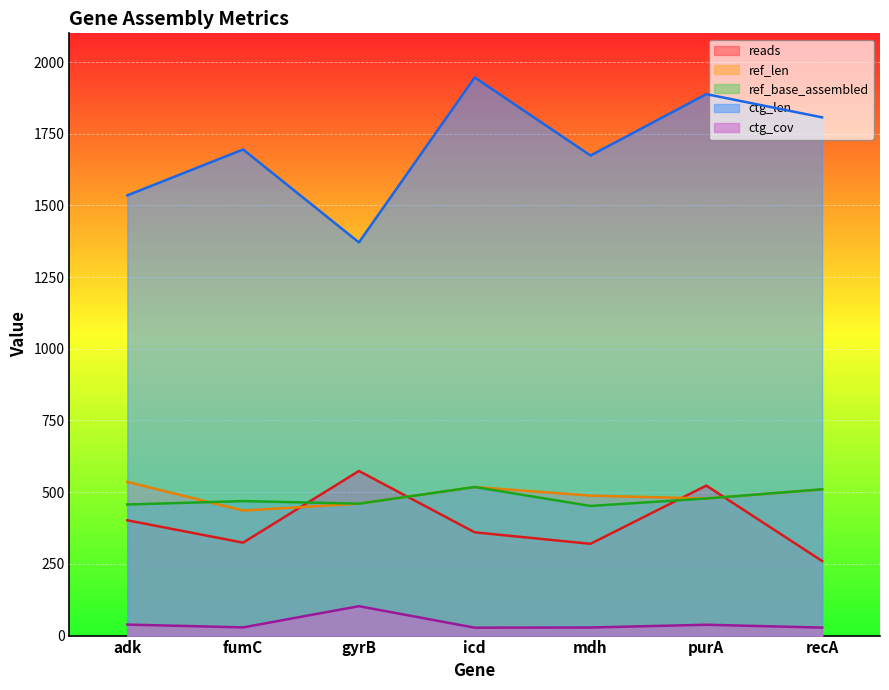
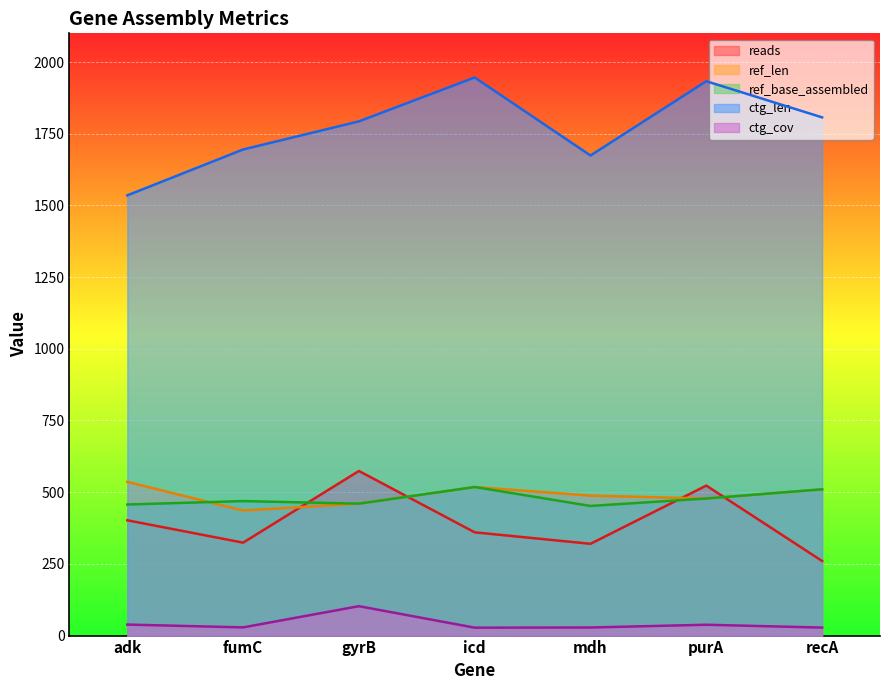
  {
    "reads": {
      "adk": 400,
      "fumC": 320,
      "gyrB": 570,
      "icd": 360,
      "mdh": 320,
      "purA": 520,
      "recA": 260
    },
    "ref_len": {
      "adk": 540,
      "fumC": 440,
      "mdh": 490
    },
    "ref_base_assembled": {
      "adk": 460,
      "fumC": 470,
      "mdh": 450
    },
    "ctg_len": {
      "adk": 1540,
      "fumC": 1700,
-     "gyrB": 1370,
+     "gyrB": 1790,
      "icd": 1950,
      "mdh": 1670,
-     "purA": 1890
+     "purA": 1930
    },
    "ctg_cov": {
      "adk": 40,
      "fumC": 30,
      "gyrB": 100,
      "icd": 30,
      "mdh": 30,
      "purA": 40,
      "recA": 30
    }
  }
